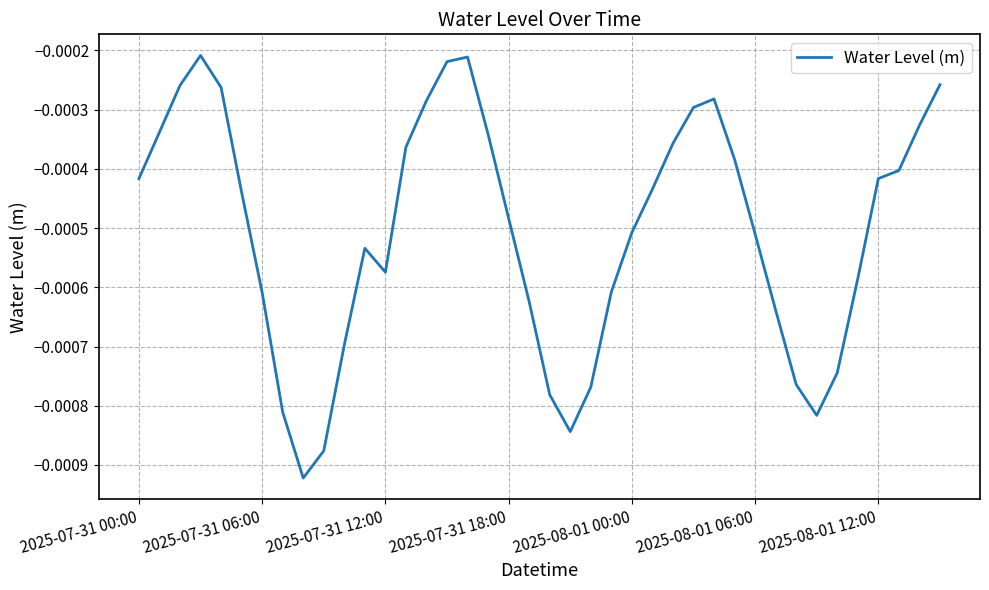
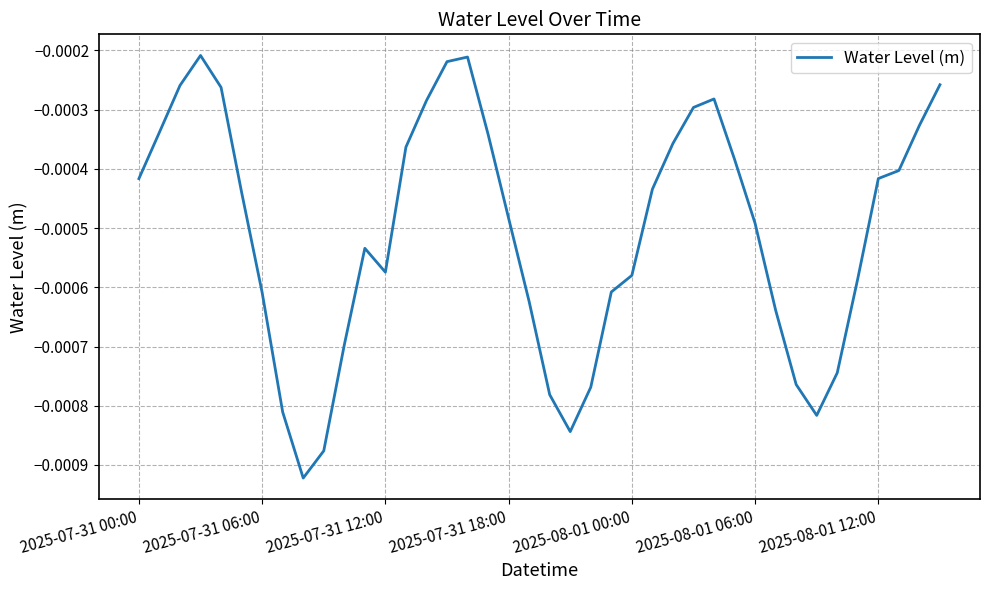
  {
    "2025-07-31 00:00": -0.00042,
    "2025-07-31 06:00": -0.00061,
    "2025-07-31 12:00": -0.00057,
    "2025-07-31 18:00": -0.00048,
-   "2025-08-01 00:00": -0.00051,
-   "2025-08-01 06:00": -0.00051,
+   "2025-08-01 00:00": -0.00058,
+   "2025-08-01 06:00": -0.00049,
    "2025-08-01 12:00": -0.00042
  }
